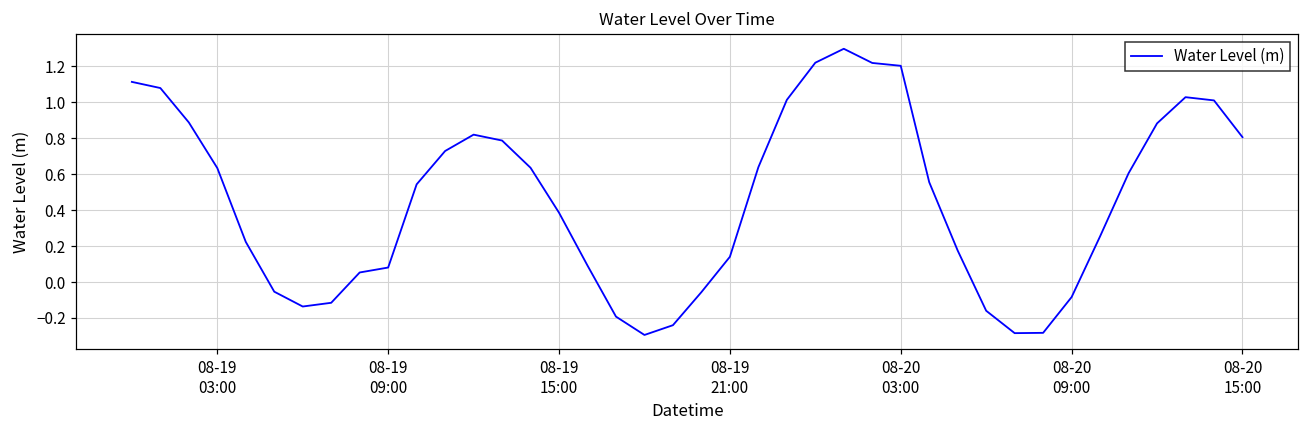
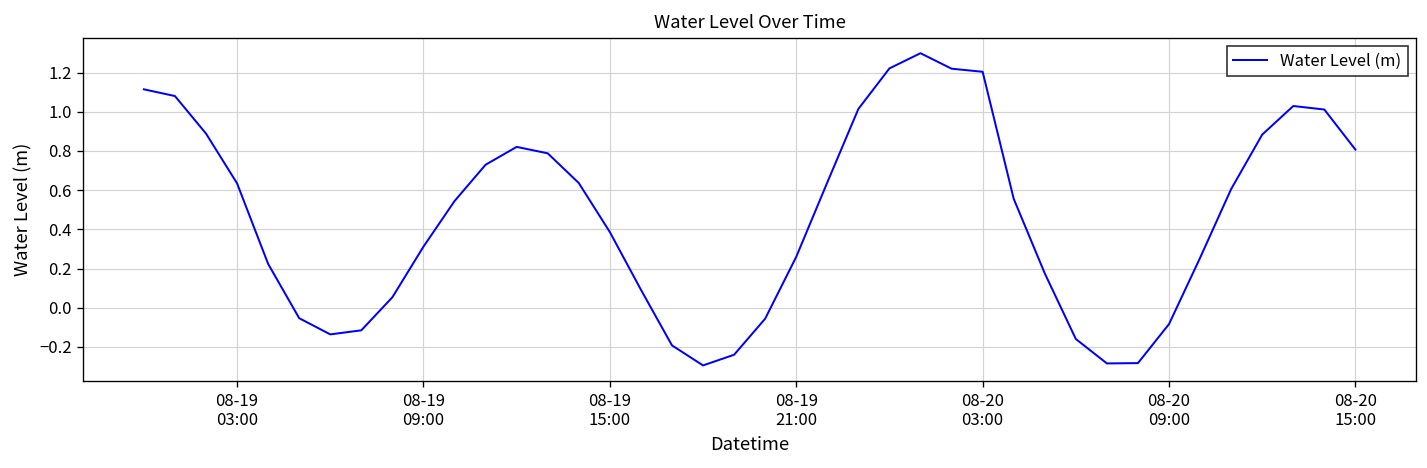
  {
    "08-19 03:00": 0.63,
-   "08-19 09:00": 0.08,
+   "08-19 09:00": 0.31,
    "08-19 15:00": 0.39,
-   "08-19 21:00": 0.14,
+   "08-19 21:00": 0.26,
    "08-20 03:00": 1.20,
    "08-20 09:00": -0.08,
    "08-20 15:00": 0.81
  }
